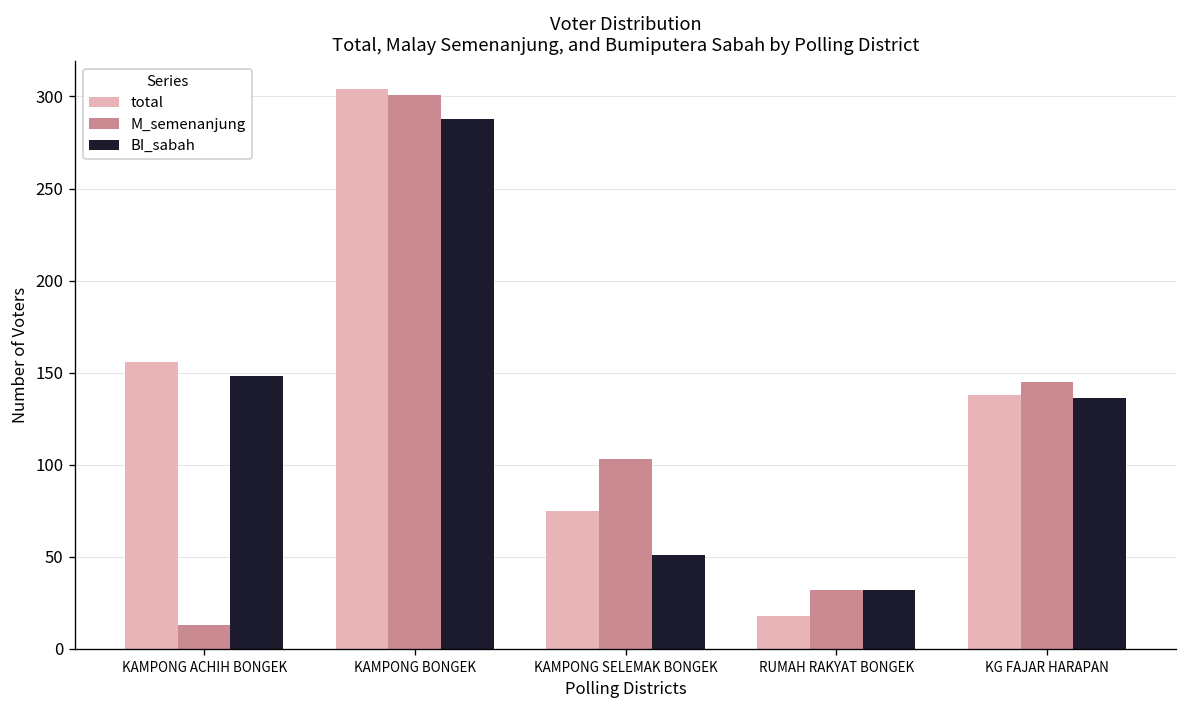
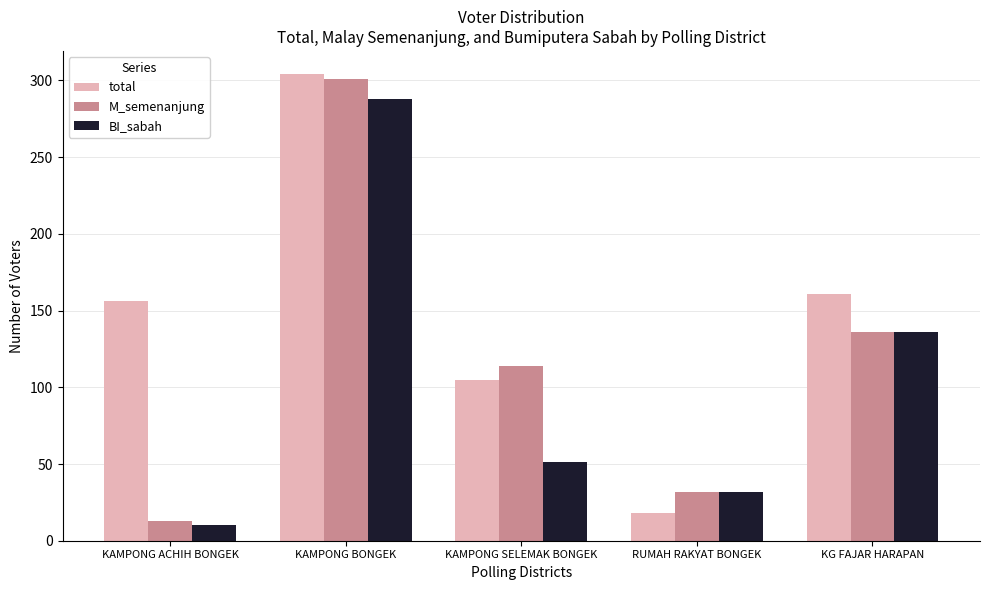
  {
    "total": {
      "KAMPONG ACHIH BONGEK": 156,
      "KAMPONG BONGEK": 304,
-     "KAMPONG SELEMAK BONGEK": 75,
+     "KAMPONG SELEMAK BONGEK": 105,
      "RUMAH RAKYAT BONGEK": 18,
-     "KG FAJAR HARAPAN": 138
+     "KG FAJAR HARAPAN": 161
    },
    "M_semenanjung": {
      "KAMPONG ACHIH BONGEK": 13,
      "KAMPONG BONGEK": 301,
-     "KAMPONG SELEMAK BONGEK": 103,
+     "KAMPONG SELEMAK BONGEK": 114,
      "RUMAH RAKYAT BONGEK": 32,
-     "KG FAJAR HARAPAN": 145
+     "KG FAJAR HARAPAN": 136
    },
    "BI_sabah": {
-     "KAMPONG ACHIH BONGEK": 148,
+     "KAMPONG ACHIH BONGEK": 10,
      "KAMPONG BONGEK": 288,
      "KAMPONG SELEMAK BONGEK": 51,
      "RUMAH RAKYAT BONGEK": 32,
      "KG FAJAR HARAPAN": 136
    }
  }
